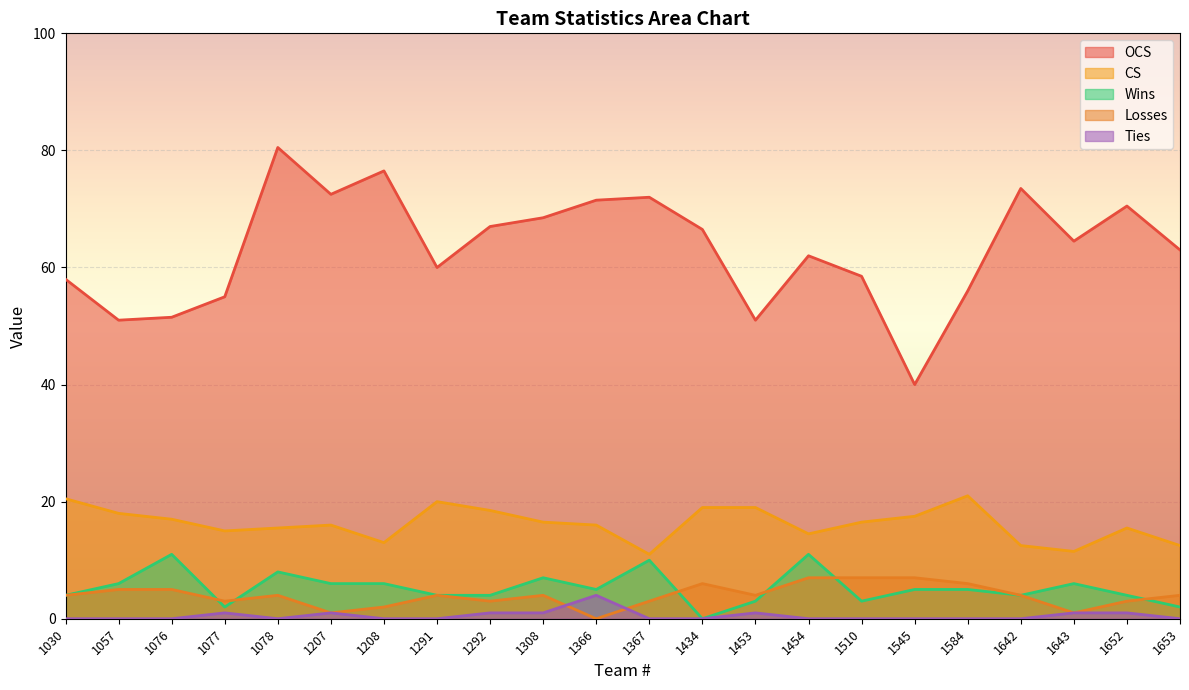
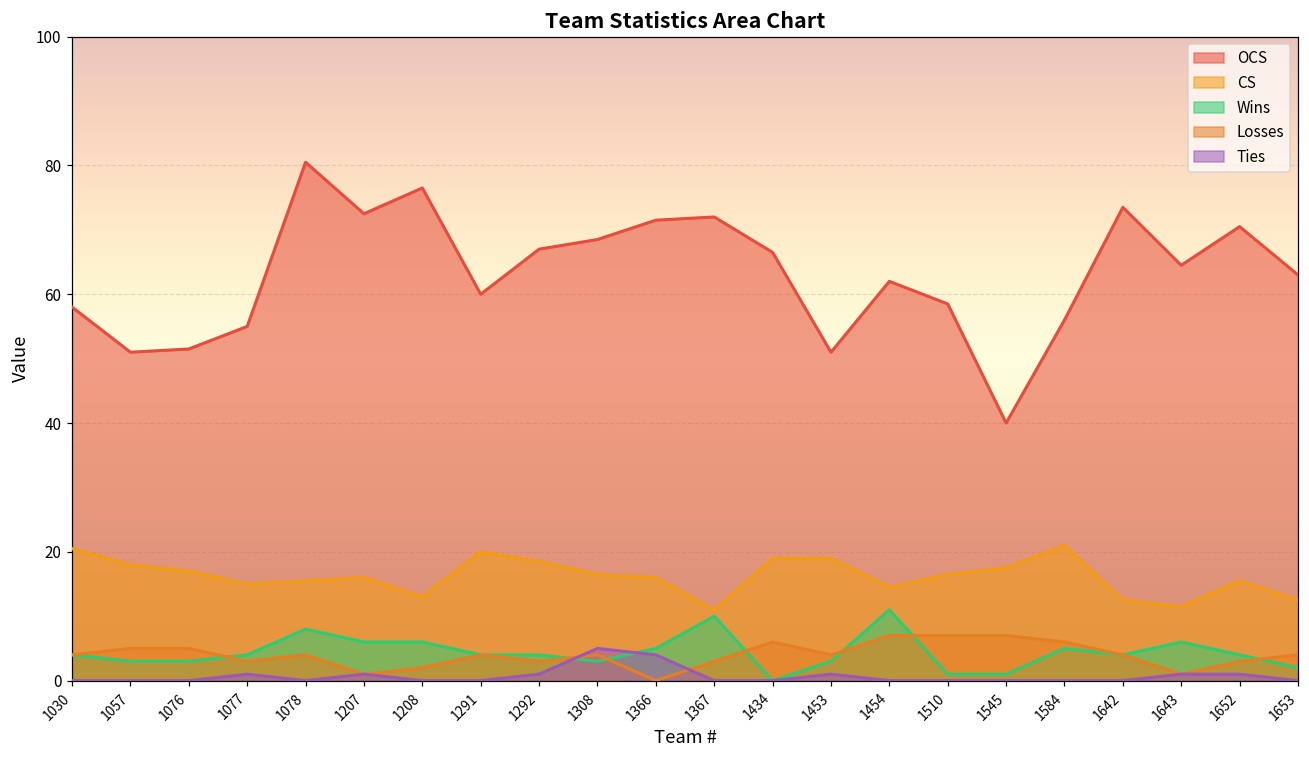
  {
    "Wins": {
-     "1057": 6,
-     "1076": 11,
-     "1077": 2,
+     "1057": 3,
+     "1076": 3,
+     "1077": 4,
      "1078": 8,
      "1207": 6,
      "1208": 6,
      "1292": 4,
-     "1308": 7,
+     "1308": 3,
      "1366": 5,
      "1367": 10,
      "1453": 3,
      "1454": 11,
-     "1510": 3,
-     "1545": 5,
+     "1510": 1,
+     "1545": 1,
      "1584": 5,
      "1643": 6,
      "1652": 4,
      "1653": 2
    },
    "Ties": {
      "1030": 0,
      "1057": 0,
      "1076": 0,
      "1077": 1,
      "1078": 0,
      "1208": 0,
      "1291": 0,
      "1292": 1,
-     "1308": 1,
+     "1308": 5,
      "1366": 4,
      "1367": 0,
      "1453": 1,
      "1454": 0,
      "1510": 0,
      "1545": 0,
      "1584": 0,
      "1642": 0,
      "1652": 1,
      "1653": 0
    }
  }
